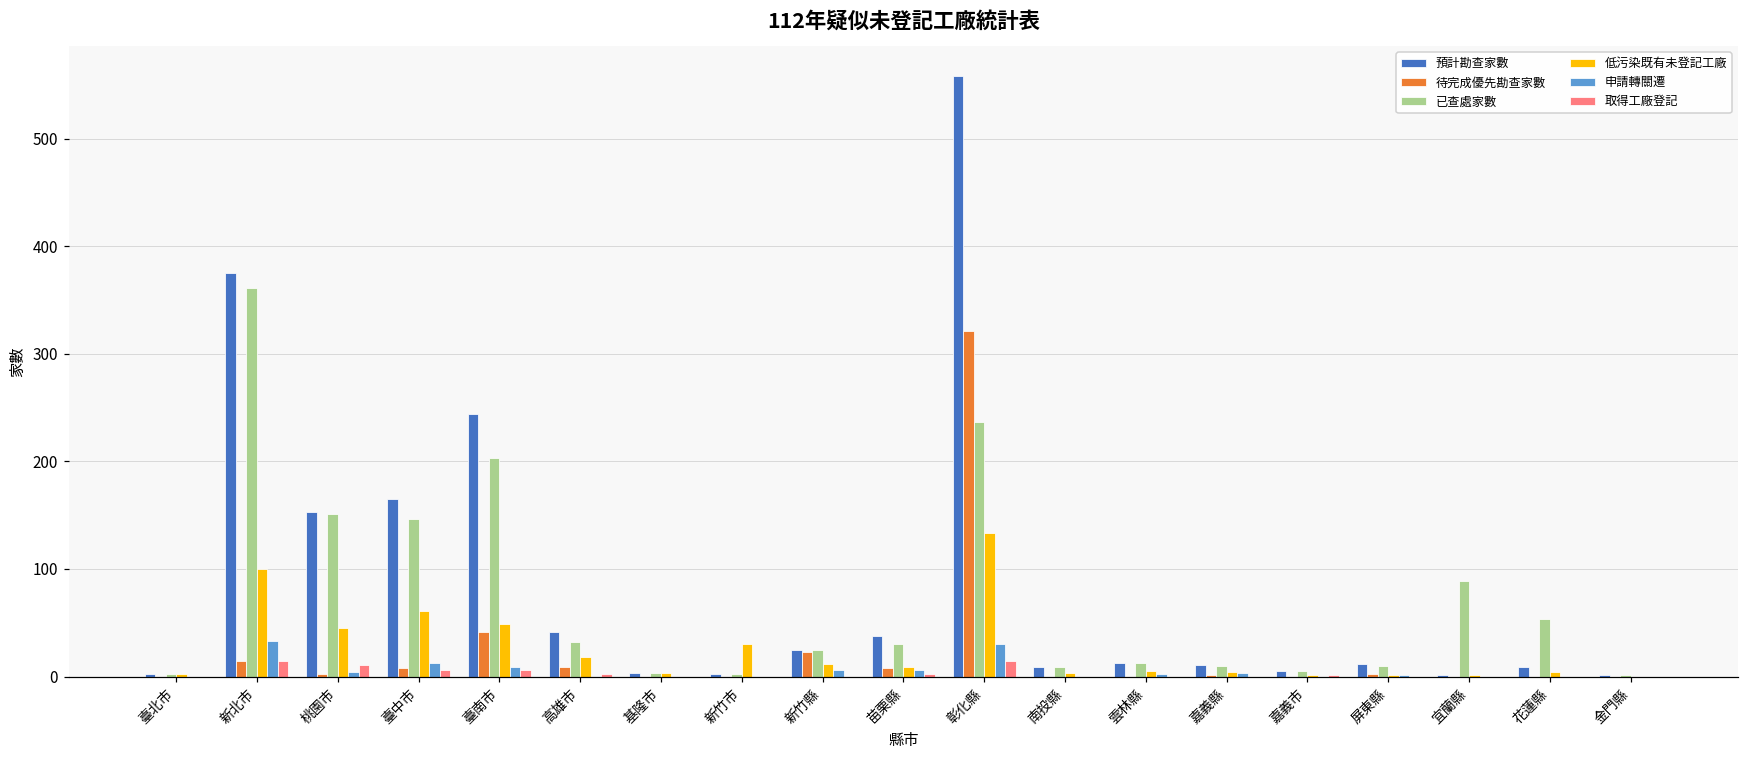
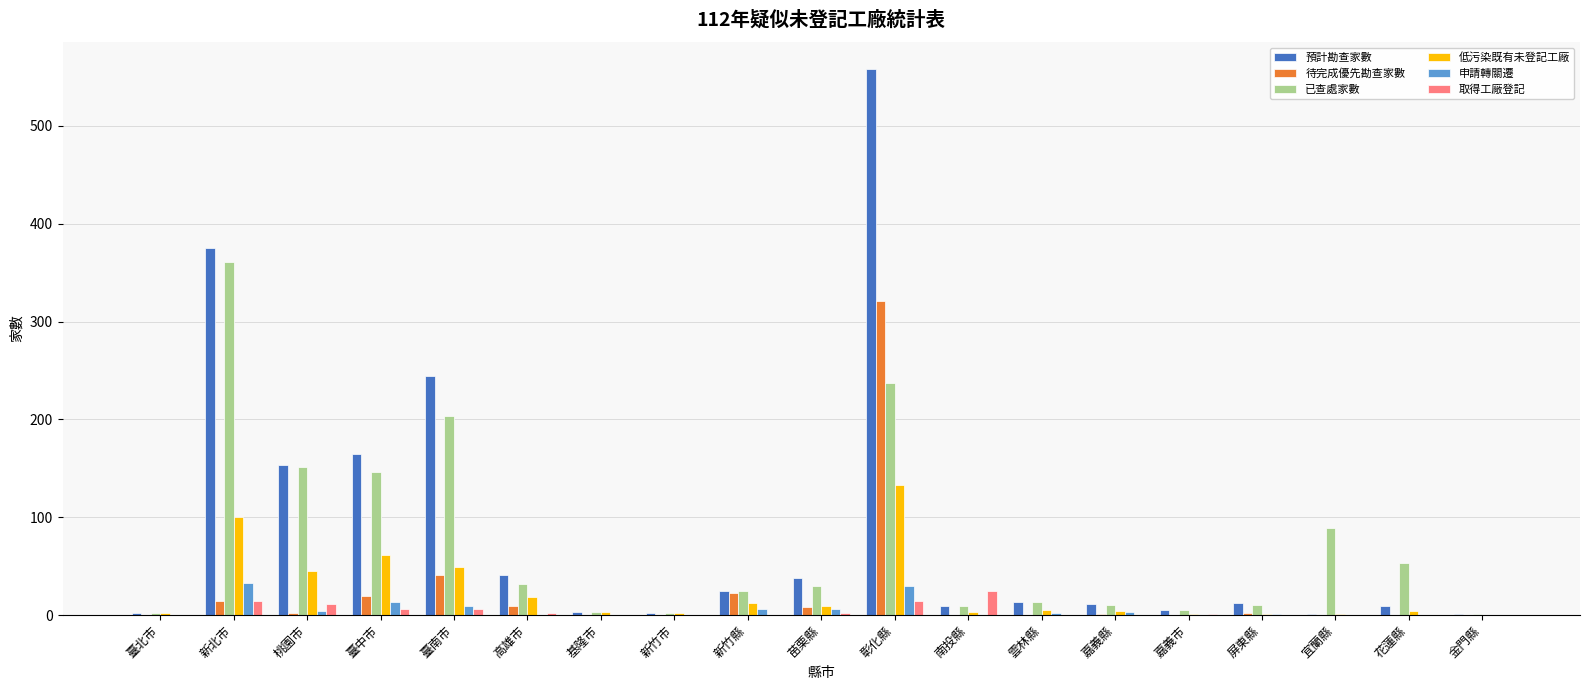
  {
    "待完成優先勘查家數": {
      "臺北市": 0,
      "新北市": 10,
-     "臺中市": 10,
+     "臺中市": 20,
      "臺南市": 40,
      "高雄市": 10,
      "基隆市": 0,
      "新竹市": 0,
      "新竹縣": 20,
      "苗栗縣": 10,
      "彰化縣": 320,
      "南投縣": 0,
      "雲林縣": 0,
      "嘉義市": 0,
      "宜蘭縣": 0,
      "花蓮縣": 0,
      "金門縣": 0
    },
    "已查處家數": {
      "新北市": 360,
      "桃園市": 150,
      "臺中市": 150,
      "臺南市": 200,
      "高雄市": 30,
      "基隆市": 0,
      "新竹縣": 30,
      "苗栗縣": 30,
      "彰化縣": 240,
      "南投縣": 10,
      "雲林縣": 10,
      "嘉義縣": 10,
      "嘉義市": 10,
      "屏東縣": 10,
      "宜蘭縣": 90,
      "花蓮縣": 50
    },
    "低污染既有未登記工廠": {
      "新北市": 100,
      "桃園市": 50,
      "臺中市": 60,
      "臺南市": 50,
      "高雄市": 20,
      "基隆市": 0,
-     "新竹市": 30,
+     "新竹市": 0,
      "新竹縣": 10,
      "苗栗縣": 10,
      "彰化縣": 130,
      "南投縣": 0,
      "雲林縣": 10,
      "嘉義縣": 0,
      "花蓮縣": 0,
      "金門縣": 0
    },
    "取得工廠登記": {
      "臺北市": 0,
      "新北市": 10,
      "桃園市": 10,
      "臺中市": 10,
      "臺南市": 10,
      "基隆市": 0,
      "新竹市": 0,
      "新竹縣": 0,
      "彰化縣": 10,
-     "南投縣": 0,
+     "南投縣": 30,
      "雲林縣": 0,
      "嘉義縣": 0,
      "屏東縣": 0,
      "宜蘭縣": 0,
      "花蓮縣": 0,
      "金門縣": 0
    }
  }
